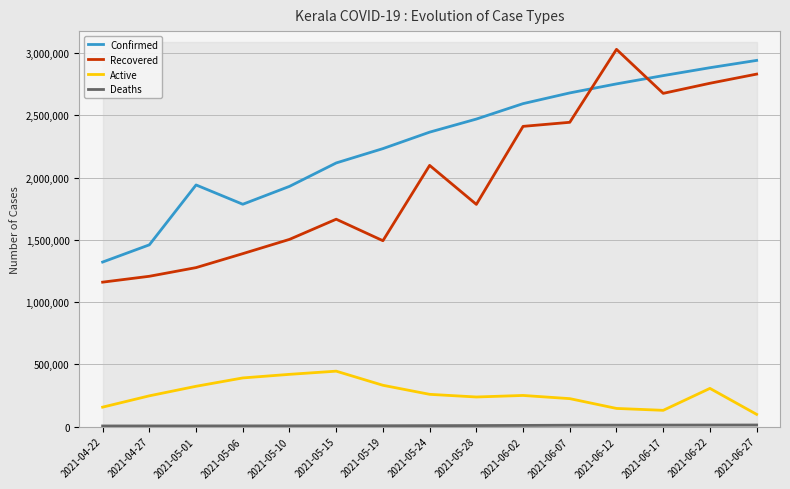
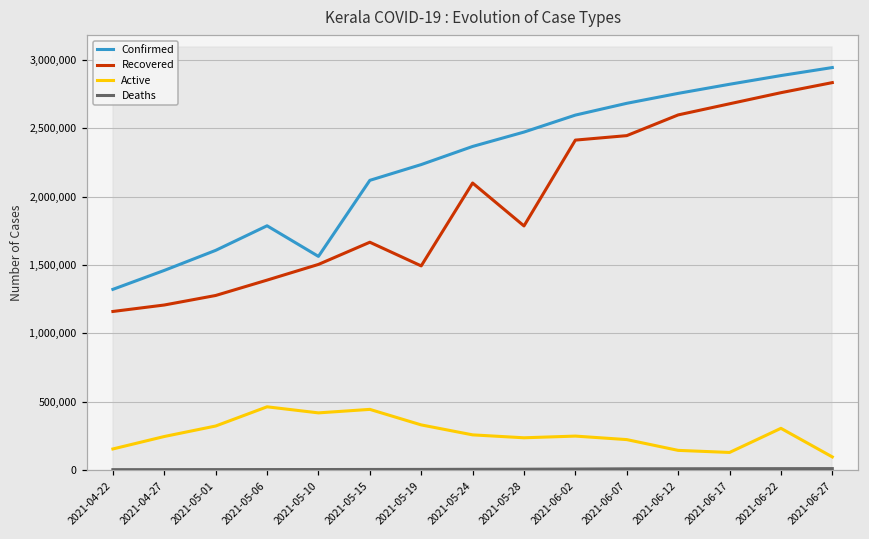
  {
    "Confirmed": {
      "2021-04-22": "1,320,000",
      "2021-04-27": "1,460,000",
-     "2021-05-01": "1,940,000",
+     "2021-05-01": "1,610,000",
      "2021-05-06": "1,790,000",
-     "2021-05-10": "1,930,000",
+     "2021-05-10": "1,560,000",
      "2021-05-15": "2,120,000",
      "2021-05-19": "2,230,000",
      "2021-05-24": "2,370,000",
      "2021-05-28": "2,470,000",
      "2021-06-02": "2,590,000",
      "2021-06-07": "2,680,000",
      "2021-06-12": "2,750,000",
      "2021-06-17": "2,820,000",
      "2021-06-22": "2,880,000",
      "2021-06-27": "2,940,000"
    },
    "Recovered": {
      "2021-04-22": "1,160,000",
      "2021-04-27": "1,210,000",
      "2021-05-01": "1,280,000",
      "2021-05-06": "1,390,000",
      "2021-05-10": "1,500,000",
      "2021-05-15": "1,670,000",
      "2021-05-19": "1,490,000",
      "2021-05-24": "2,100,000",
      "2021-05-28": "1,790,000",
      "2021-06-02": "2,410,000",
      "2021-06-07": "2,440,000",
-     "2021-06-12": "3,030,000",
+     "2021-06-12": "2,600,000",
      "2021-06-17": "2,680,000",
      "2021-06-22": "2,760,000",
      "2021-06-27": "2,830,000"
    },
    "Active": {
      "2021-04-22": "160,000",
      "2021-04-27": "250,000",
      "2021-05-01": "320,000",
-     "2021-05-06": "390,000",
+     "2021-05-06": "460,000",
      "2021-05-10": "420,000",
      "2021-05-15": "450,000",
      "2021-05-19": "330,000",
      "2021-05-24": "260,000",
      "2021-05-28": "240,000",
      "2021-06-02": "250,000",
      "2021-06-07": "220,000",
      "2021-06-12": "150,000",
      "2021-06-17": "130,000",
      "2021-06-22": "310,000",
      "2021-06-27": "100,000"
    },
    "Deaths": {
      "2021-04-22": "10,000",
      "2021-04-27": "10,000",
      "2021-05-01": "10,000",
      "2021-05-06": "10,000",
      "2021-05-10": "10,000",
      "2021-05-15": "10,000",
      "2021-05-19": "10,000",
      "2021-05-24": "10,000",
      "2021-05-28": "10,000",
      "2021-06-02": "10,000",
      "2021-06-07": "10,000",
      "2021-06-12": "10,000",
      "2021-06-17": "10,000",
      "2021-06-22": "10,000",
      "2021-06-27": "10,000"
    }
  }
